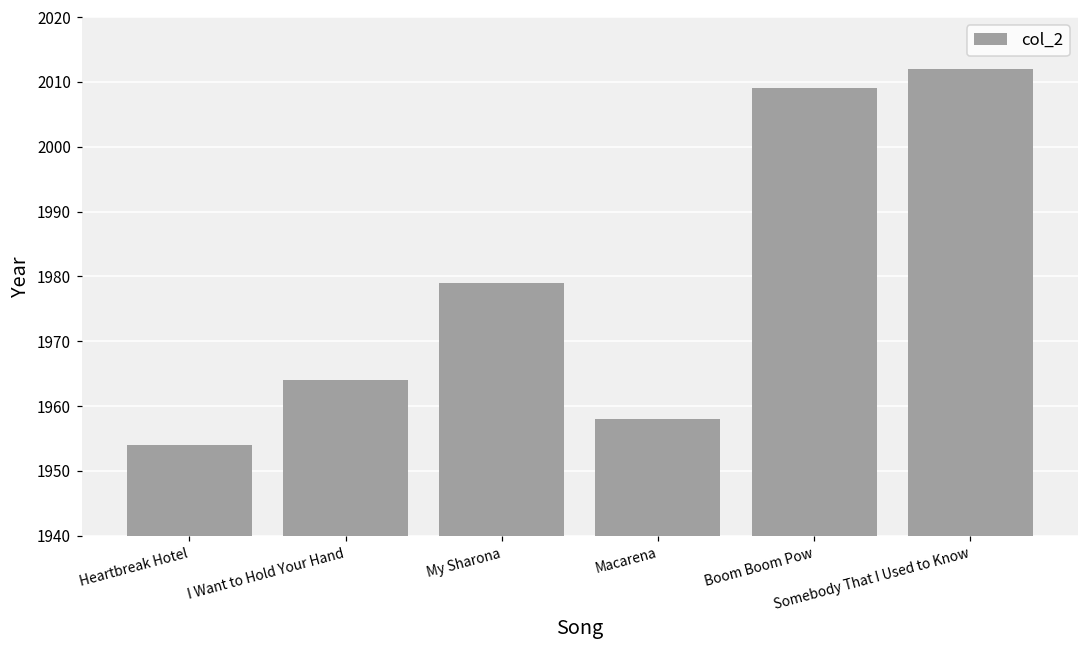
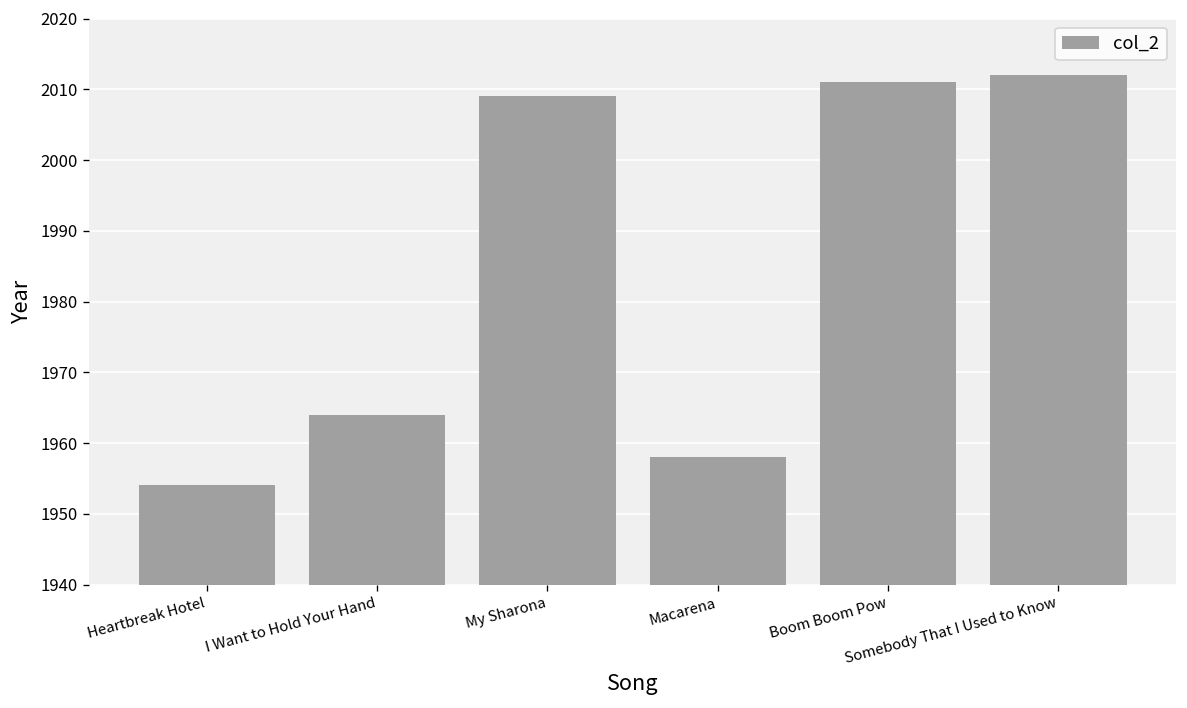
  {
    "Heartbreak Hotel": 1954,
    "I Want to Hold Your Hand": 1964,
-   "My Sharona": 1979,
+   "My Sharona": 2009,
    "Macarena": 1958,
-   "Boom Boom Pow": 2009,
+   "Boom Boom Pow": 2011,
    "Somebody That I Used to Know": 2012
  }
